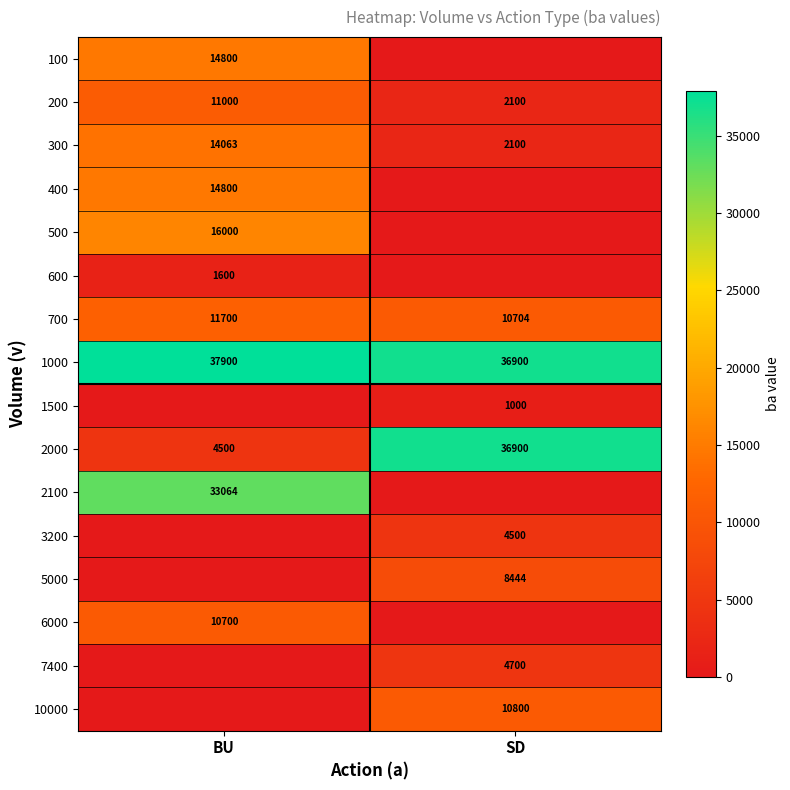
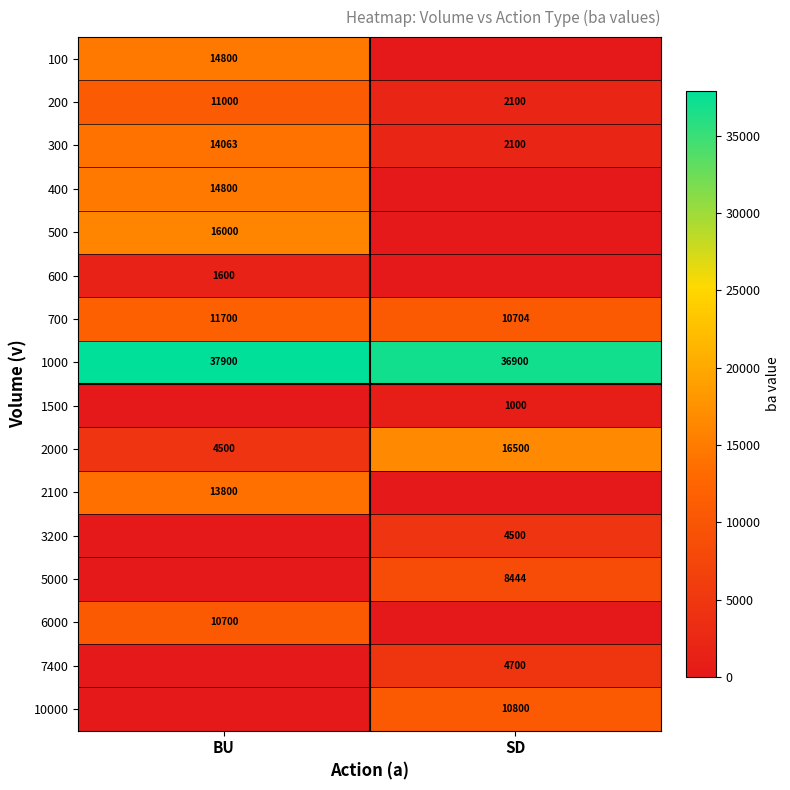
  {
    "100": {
      "BU": 14800
    },
    "200": {
      "BU": 11000,
      "SD": 2100
    },
    "300": {
      "BU": 14063,
      "SD": 2100
    },
    "400": {
      "BU": 14800
    },
    "500": {
      "BU": 16000
    },
    "600": {
      "BU": 1600
    },
    "700": {
      "BU": 11700,
      "SD": 10704
    },
    "1000": {
      "BU": 37900,
      "SD": 36900
    },
    "1500": {
      "SD": 1000
    },
    "2000": {
      "BU": 4500,
-     "SD": 36900
+     "SD": 16500
    },
    "2100": {
-     "BU": 33064
+     "BU": 13800
    },
    "3200": {
      "SD": 4500
    },
    "5000": {
      "SD": 8444
    },
    "6000": {
      "BU": 10700
    },
    "7400": {
      "SD": 4700
    },
    "10000": {
      "SD": 10800
    }
  }
